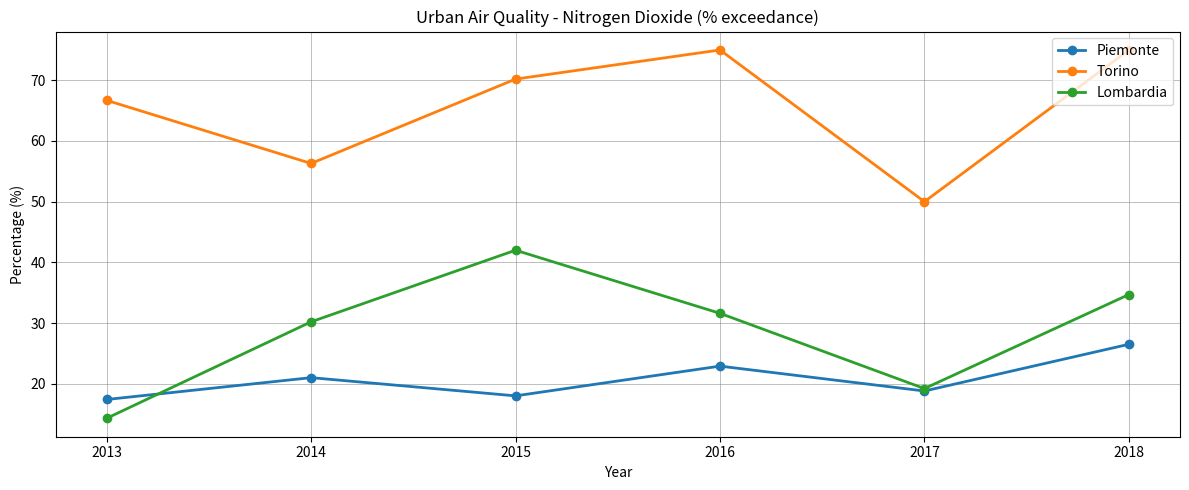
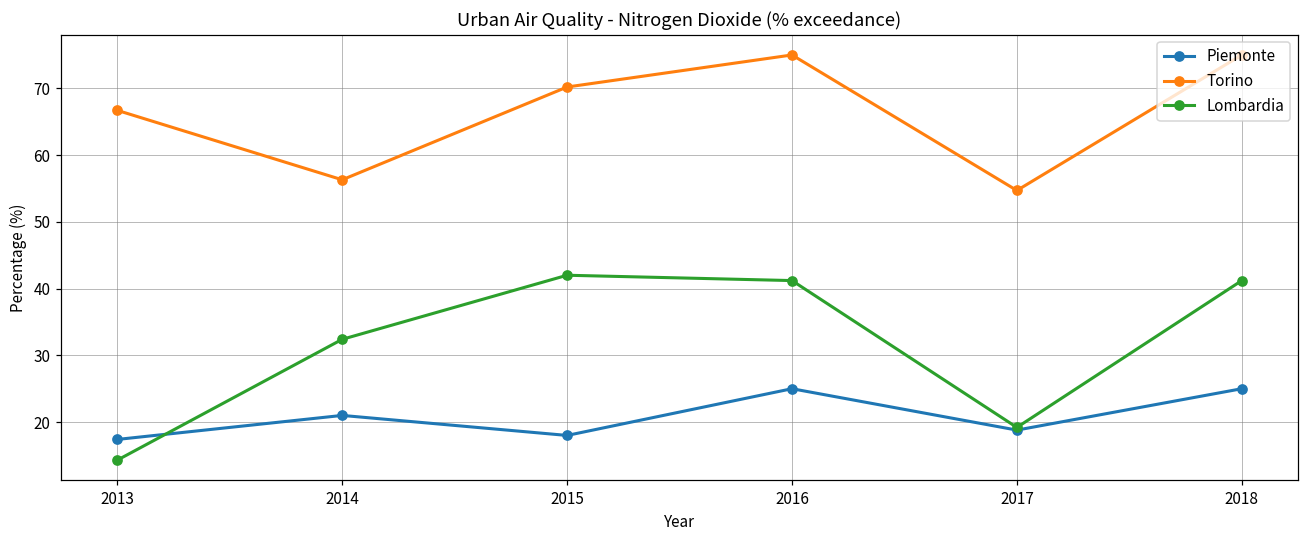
  {
    "Piemonte": {
      "2013": 17,
      "2014": 21,
      "2015": 18,
-     "2016": 23,
-     "2018": 27
+     "2016": 25,
+     "2018": 25
    },
    "Torino": {
      "2013": 67,
      "2014": 56,
      "2015": 70,
      "2016": 75,
-     "2017": 50
+     "2017": 55
    },
    "Lombardia": {
      "2013": 14,
-     "2014": 30,
+     "2014": 32,
      "2015": 42,
-     "2016": 32,
-     "2018": 35
+     "2016": 41,
+     "2018": 41
    }
  }
